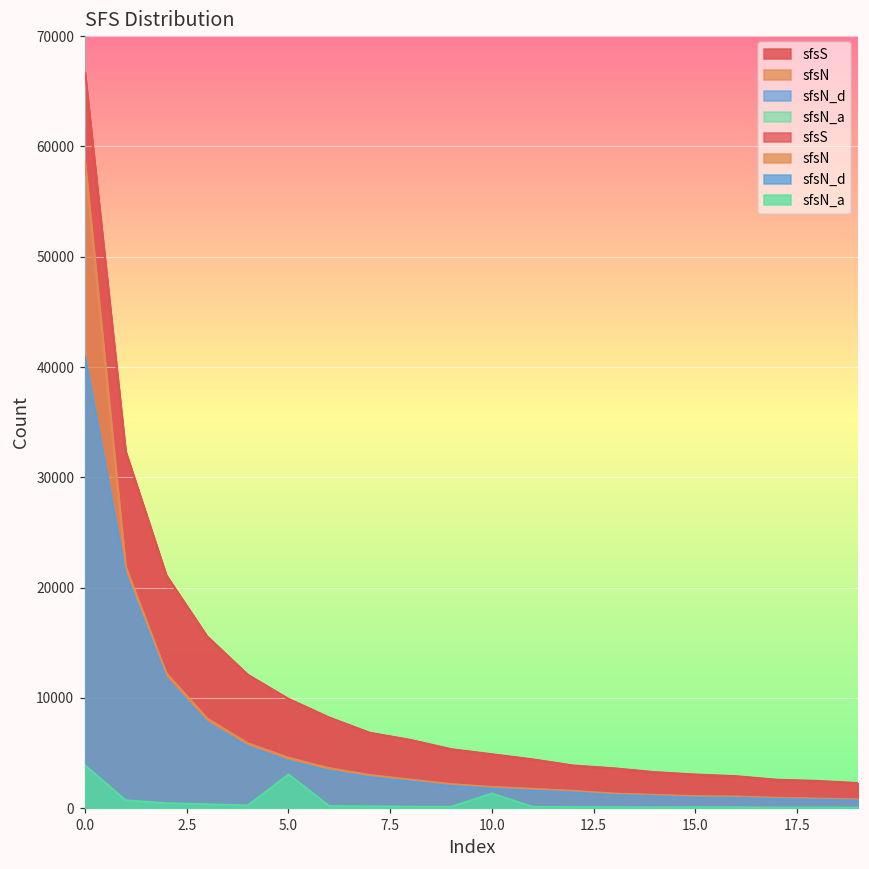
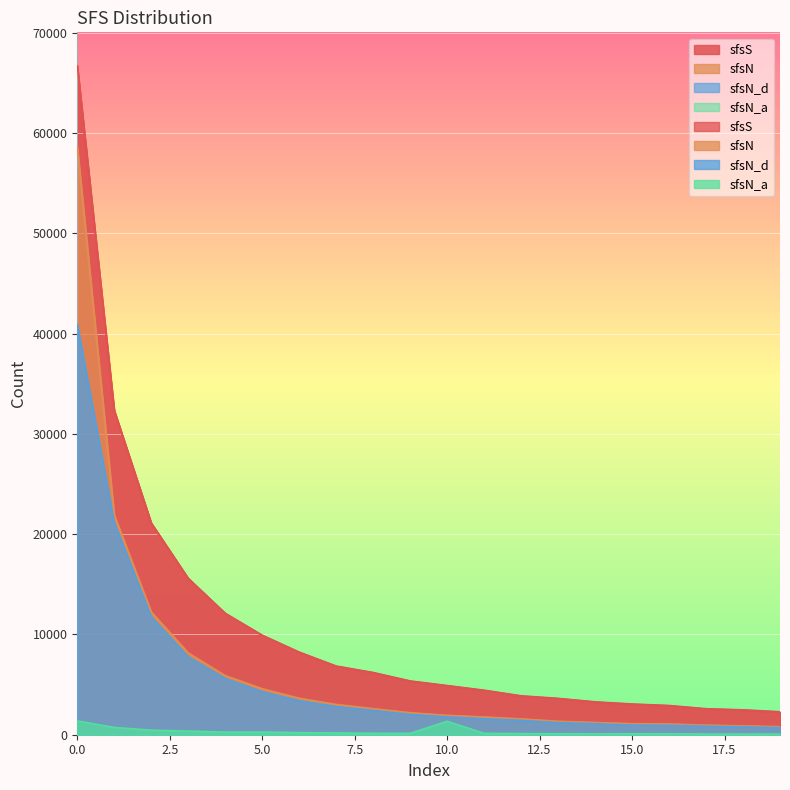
  {
    "sfsN_d": {
      "0.0": 41000,
      "5.0": 4300
    },
    "sfsN_a": {
-     "0.0": 3900,
-     "5.0": 3100,
+     "0.0": 1400,
+     "5.0": 300,
      "10.0": 1300,
      "15.0": 100
    }
  }
